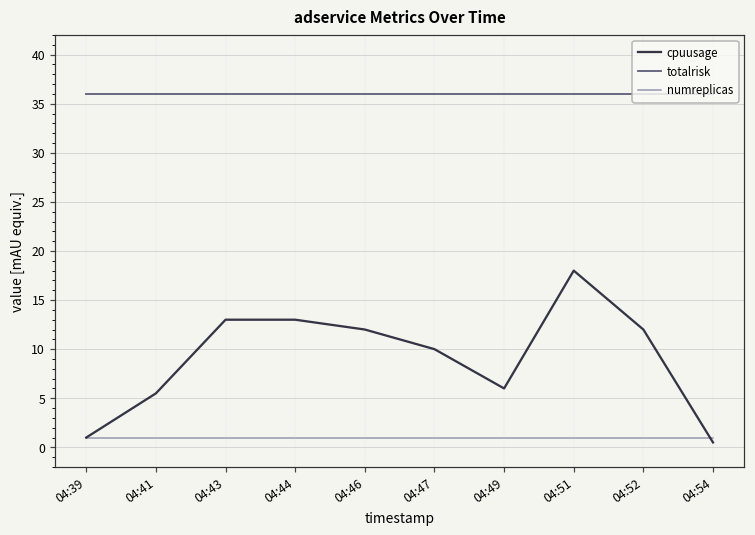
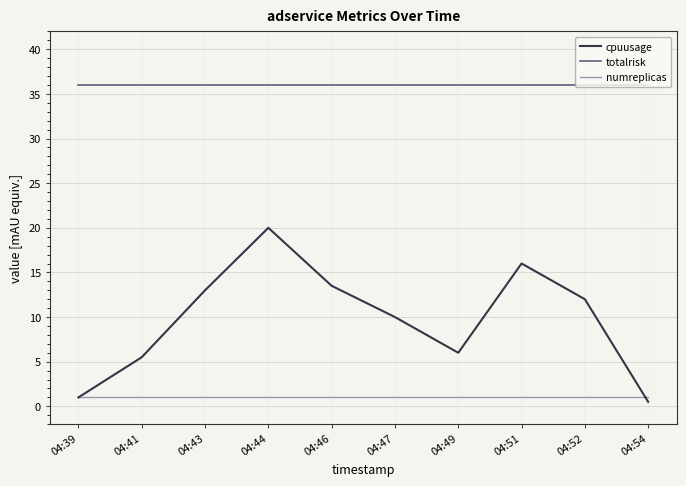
  {
    "cpuusage": {
      "04:41": 6,
      "04:43": 13,
-     "04:44": 13,
-     "04:46": 12,
+     "04:44": 20,
+     "04:46": 14,
      "04:47": 10,
      "04:49": 6,
-     "04:51": 18,
+     "04:51": 16,
      "04:52": 12,
      "04:54": 1
    },
    "totalrisk": {
      "04:39": 36,
      "04:41": 36,
      "04:43": 36,
      "04:44": 36,
      "04:46": 36,
      "04:47": 36,
      "04:49": 36,
      "04:51": 36
    },
    "numreplicas": {
      "04:41": 1,
      "04:43": 1,
      "04:44": 1,
      "04:46": 1,
      "04:47": 1,
      "04:49": 1,
      "04:51": 1,
      "04:52": 1,
      "04:54": 1
    }
  }
